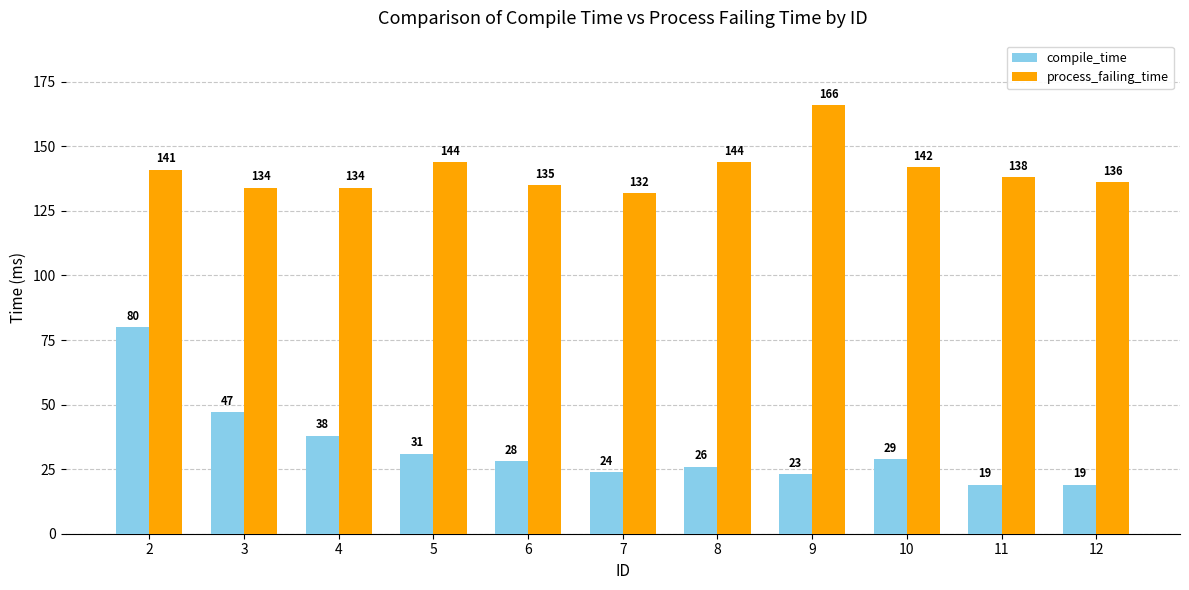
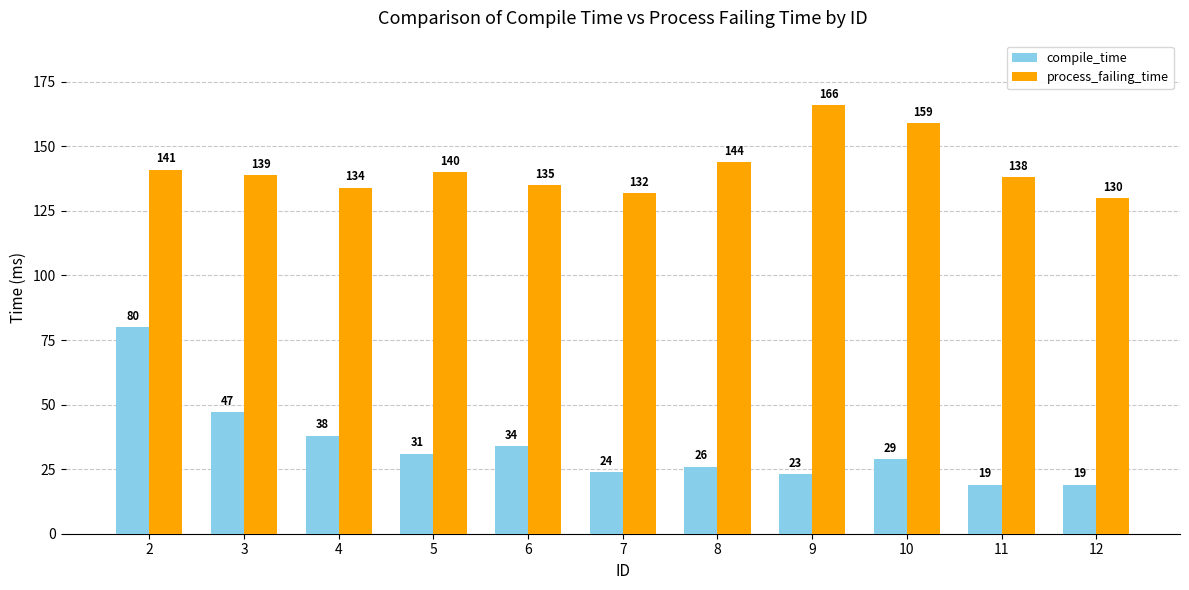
  {
    "compile_time": {
      "2": 80,
      "3": 47,
      "4": 38,
      "5": 31,
-     "6": 28,
+     "6": 34,
      "7": 24,
      "8": 26,
      "9": 23,
      "10": 29,
      "11": 19,
      "12": 19
    },
    "process_failing_time": {
      "2": 141,
-     "3": 134,
+     "3": 139,
      "4": 134,
-     "5": 144,
+     "5": 140,
      "6": 135,
      "7": 132,
      "8": 144,
      "9": 166,
-     "10": 142,
+     "10": 159,
      "11": 138,
-     "12": 136
+     "12": 130
    }
  }
